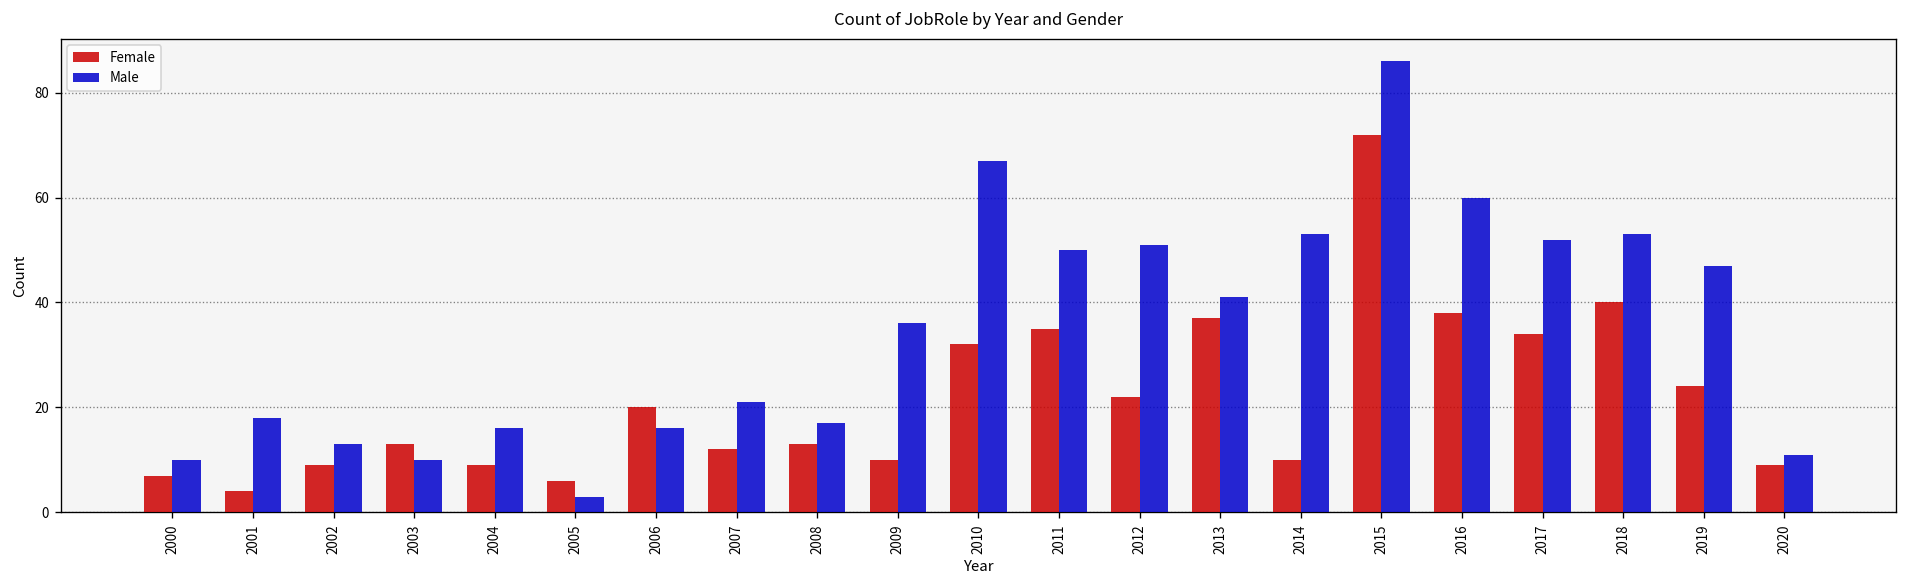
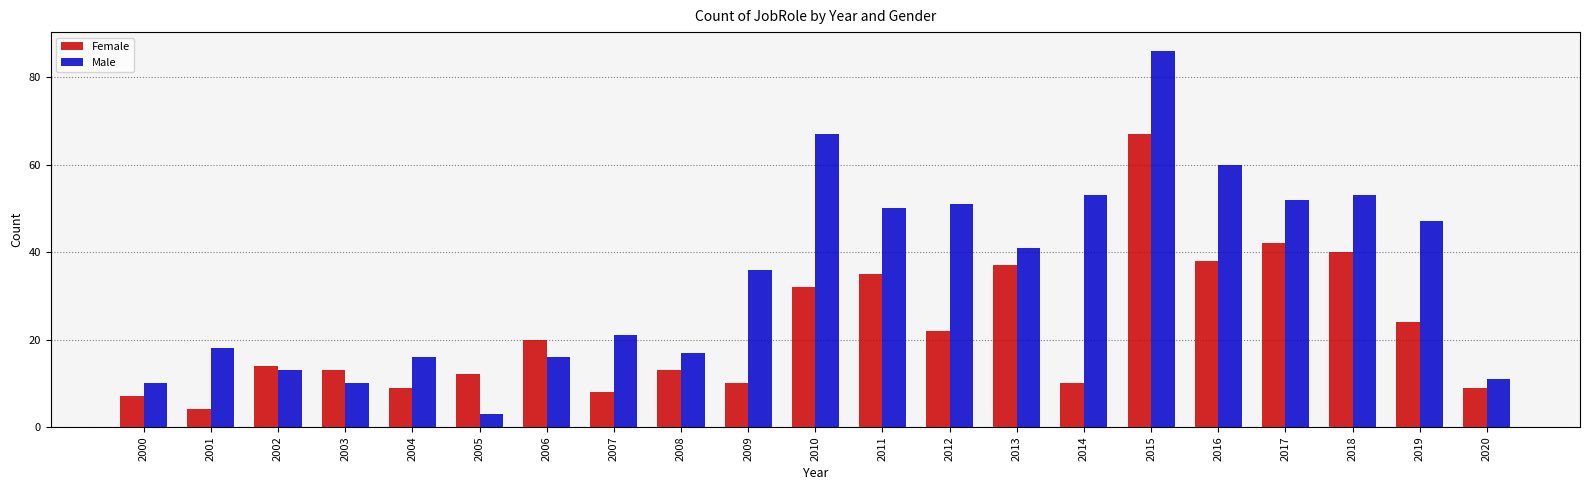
  {
    "Female": {
      "2000": 7,
      "2001": 4,
-     "2002": 9,
+     "2002": 14,
      "2003": 13,
      "2004": 9,
-     "2005": 6,
+     "2005": 12,
      "2006": 20,
-     "2007": 12,
+     "2007": 8,
      "2008": 13,
      "2009": 10,
      "2010": 32,
      "2011": 35,
      "2012": 22,
      "2013": 37,
      "2014": 10,
-     "2015": 72,
+     "2015": 67,
      "2016": 38,
-     "2017": 34,
+     "2017": 42,
      "2018": 40,
      "2019": 24,
      "2020": 9
    },
    "Male": {
      "2000": 10,
      "2001": 18,
      "2002": 13,
      "2003": 10,
      "2004": 16,
      "2005": 3,
      "2006": 16,
      "2007": 21,
      "2008": 17,
      "2009": 36,
      "2010": 67,
      "2011": 50,
      "2012": 51,
      "2013": 41,
      "2014": 53,
      "2015": 86,
      "2016": 60,
      "2017": 52,
      "2018": 53,
      "2019": 47,
      "2020": 11
    }
  }
